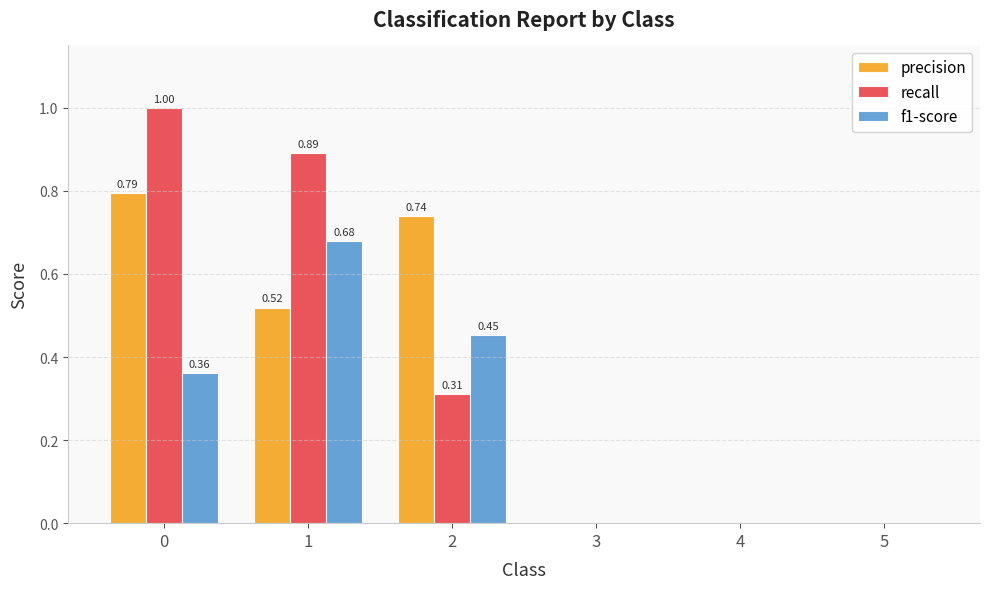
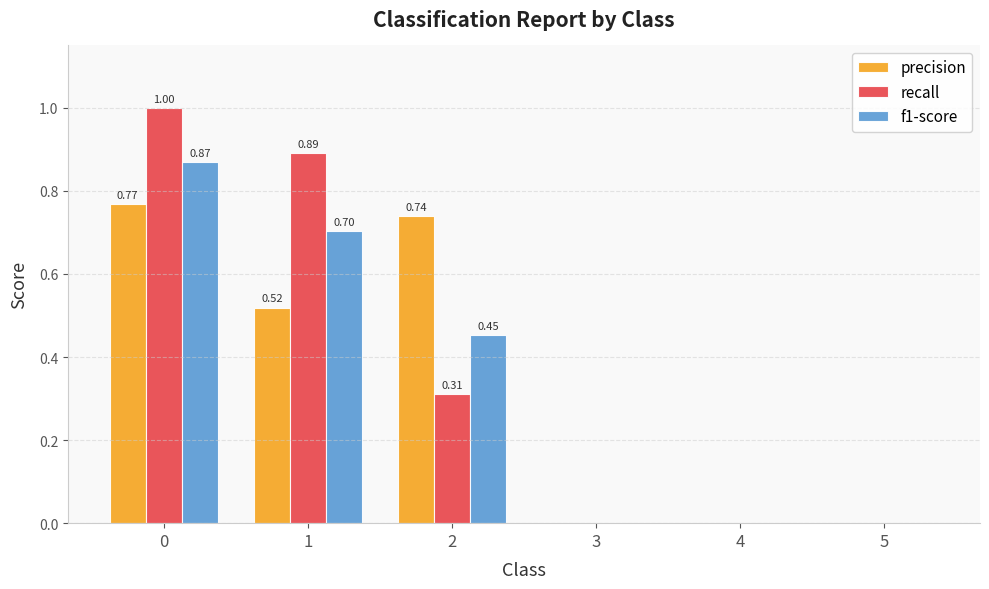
  {
    "precision": {
-     "0": 0.79,
+     "0": 0.77,
      "1": 0.52,
      "2": 0.74
    },
    "recall": {
      "0": 1.00,
      "1": 0.89,
      "2": 0.31
    },
    "f1-score": {
-     "0": 0.36,
-     "1": 0.68,
+     "0": 0.87,
+     "1": 0.70,
      "2": 0.45
    }
  }
